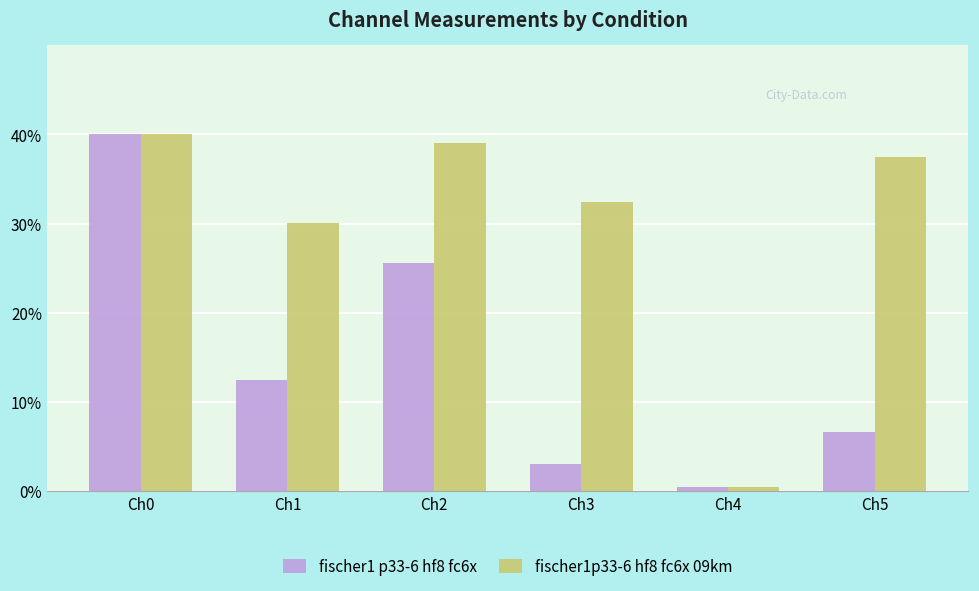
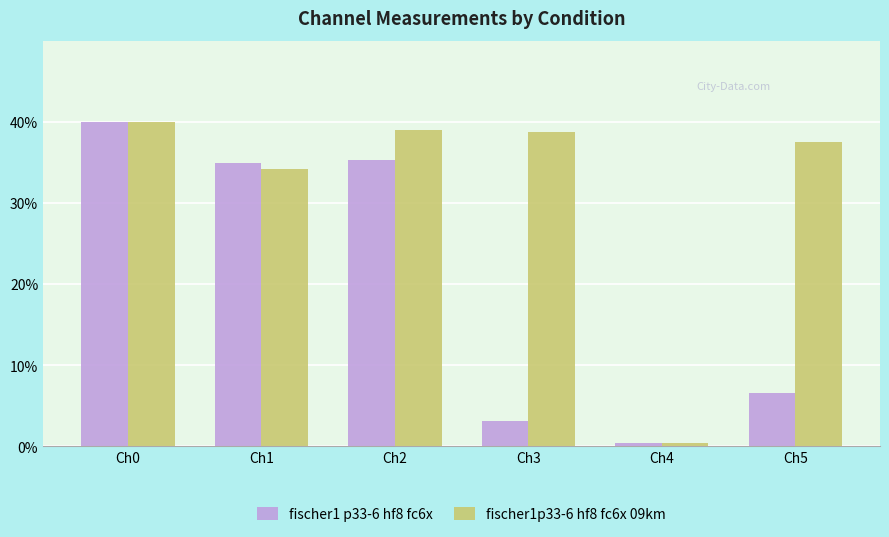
  {
    "fischer1 p33-6 hf8 fc6x": {
      "Ch0": "40%",
-     "Ch1": "13%",
-     "Ch2": "26%",
+     "Ch1": "35%",
+     "Ch2": "35%",
      "Ch3": "3%",
      "Ch4": "0%",
      "Ch5": "7%"
    },
    "fischer1p33-6 hf8 fc6x 09km": {
      "Ch0": "40%",
-     "Ch1": "30%",
+     "Ch1": "34%",
      "Ch2": "39%",
-     "Ch3": "32%",
+     "Ch3": "39%",
      "Ch4": "0%",
      "Ch5": "37%"
    }
  }
